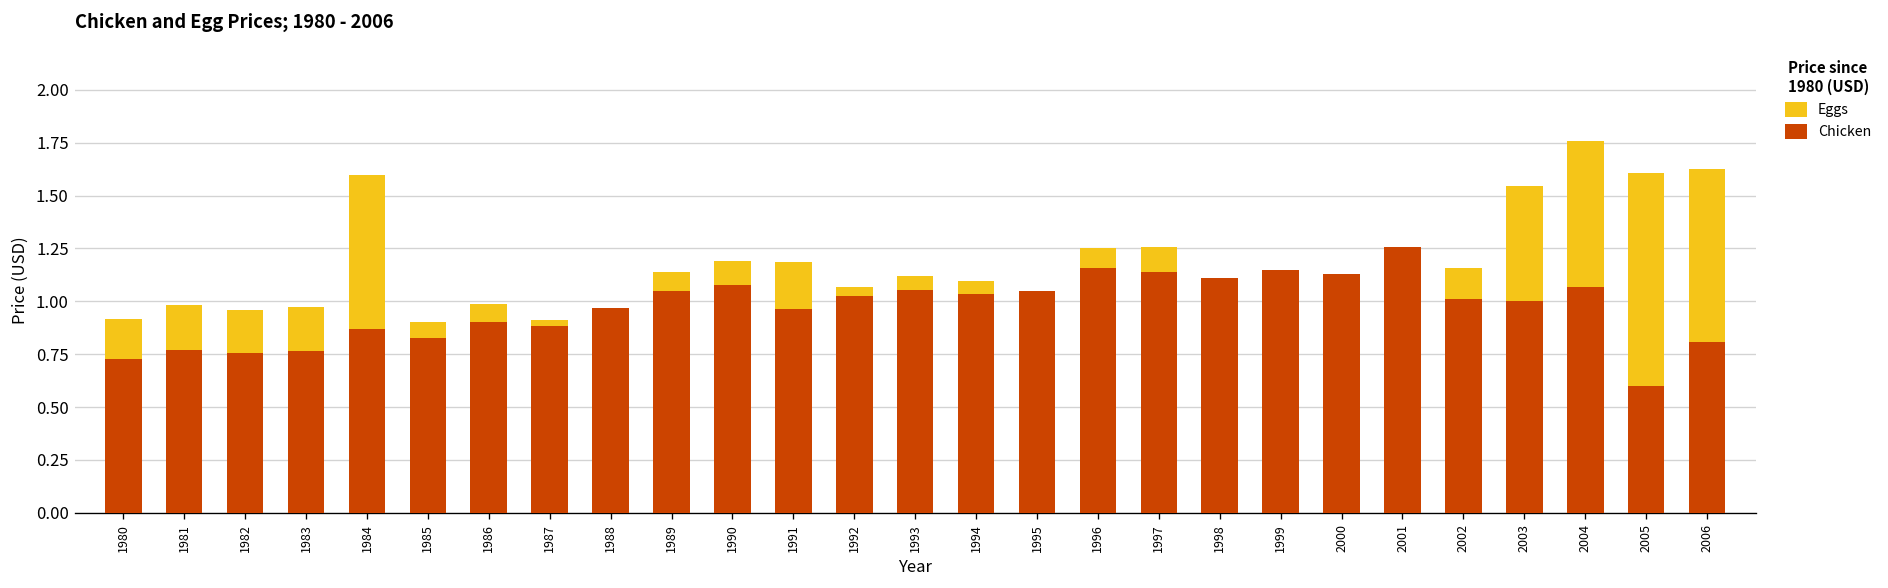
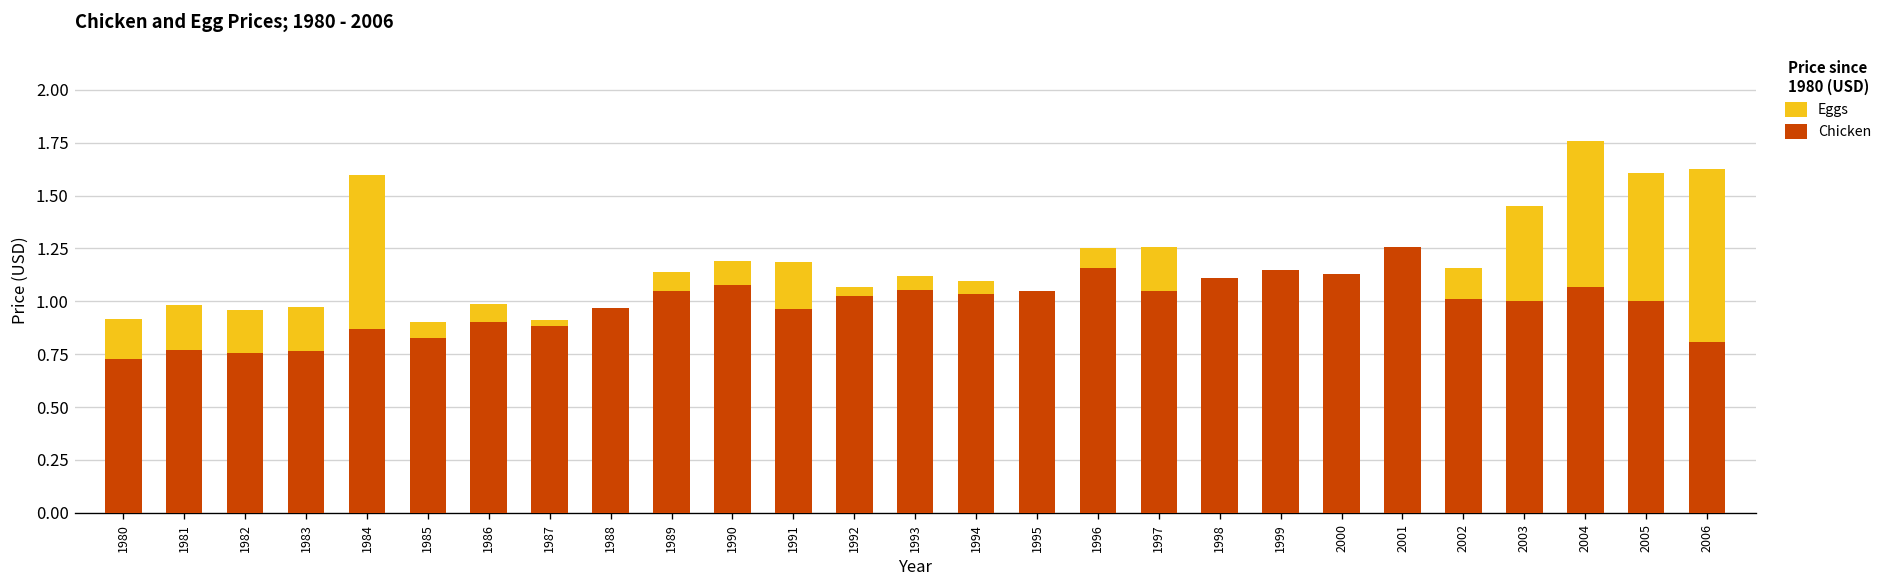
  {
    "Eggs": {
      "1980": 0.92,
      "1981": 0.98,
      "1982": 0.96,
      "1983": 0.98,
      "1984": 1.60,
      "1985": 0.90,
      "1986": 0.99,
      "1987": 0.91,
      "1989": 1.14,
      "1990": 1.19,
      "1991": 1.19,
      "1992": 1.07,
      "1993": 1.12,
      "1994": 1.10,
      "1996": 1.25,
      "1997": 1.26,
      "2002": 1.16,
-     "2003": 1.55,
+     "2003": 1.45,
      "2004": 1.76,
      "2005": 1.61,
      "2006": 1.63
    },
    "Chicken": {
      "1988": 0.97,
      "1995": 1.05,
-     "1997": 1.14,
+     "1997": 1.05,
      "1998": 1.11,
      "1999": 1.15,
      "2000": 1.13,
      "2001": 1.26,
-     "2005": 0.6
+     "2005": 1.0
    }
  }
